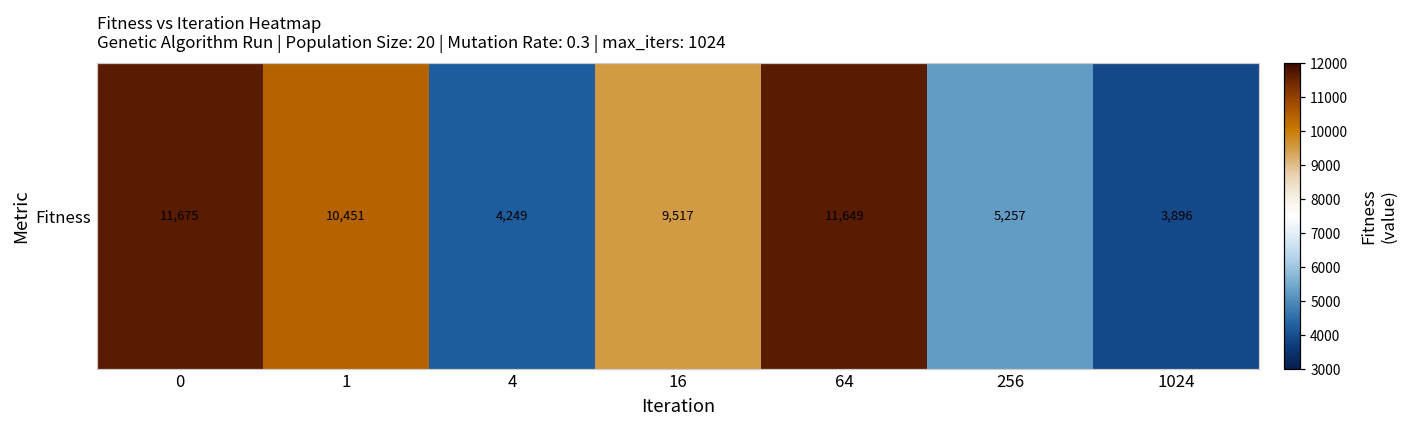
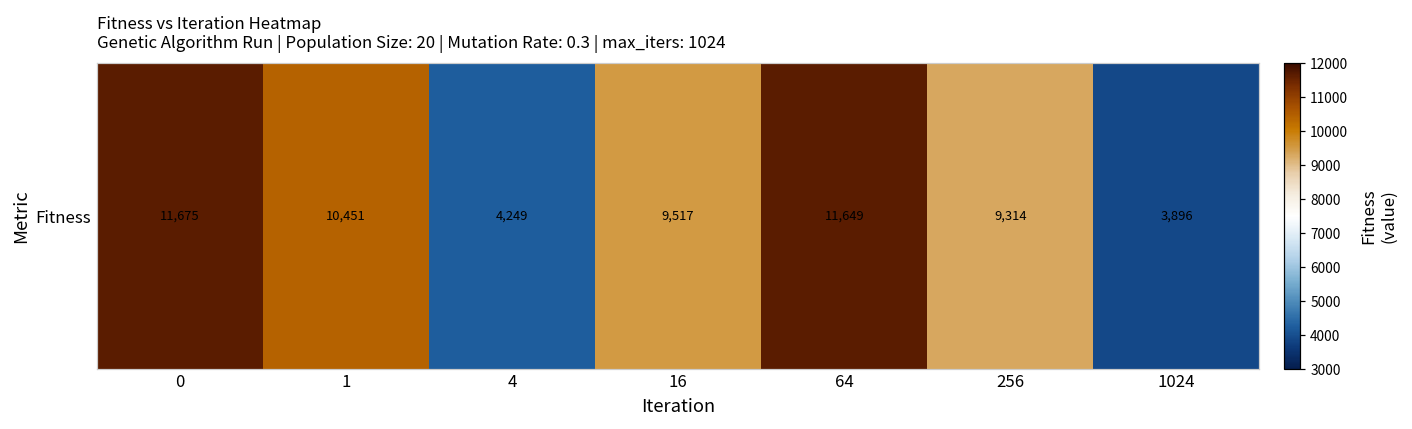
  {
    "Fitness": {
      "0": "11,675",
      "1": "10,451",
      "4": "4,249",
      "16": "9,517",
      "64": "11,649",
-     "256": "5,257",
+     "256": "9,314",
      "1024": "3,896"
    }
  }
